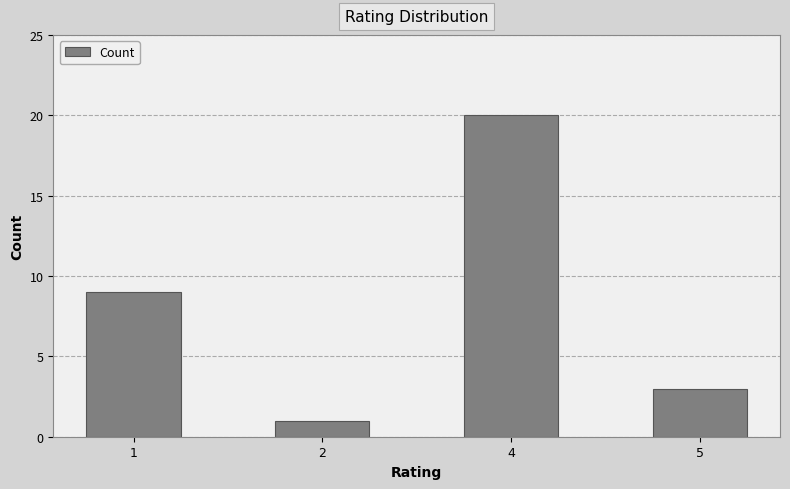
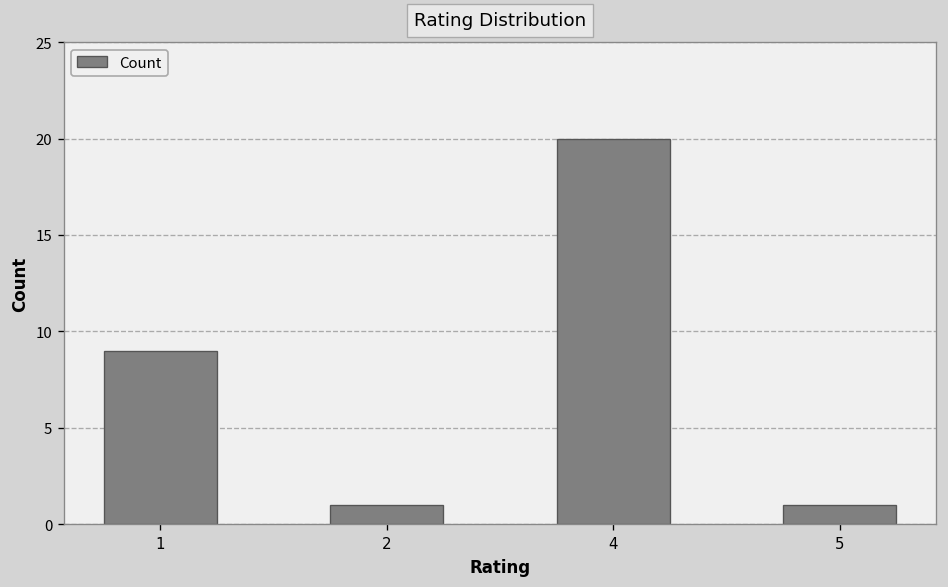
  {
    "1": 9,
    "2": 1,
    "4": 20,
-   "5": 3
+   "5": 1
  }
